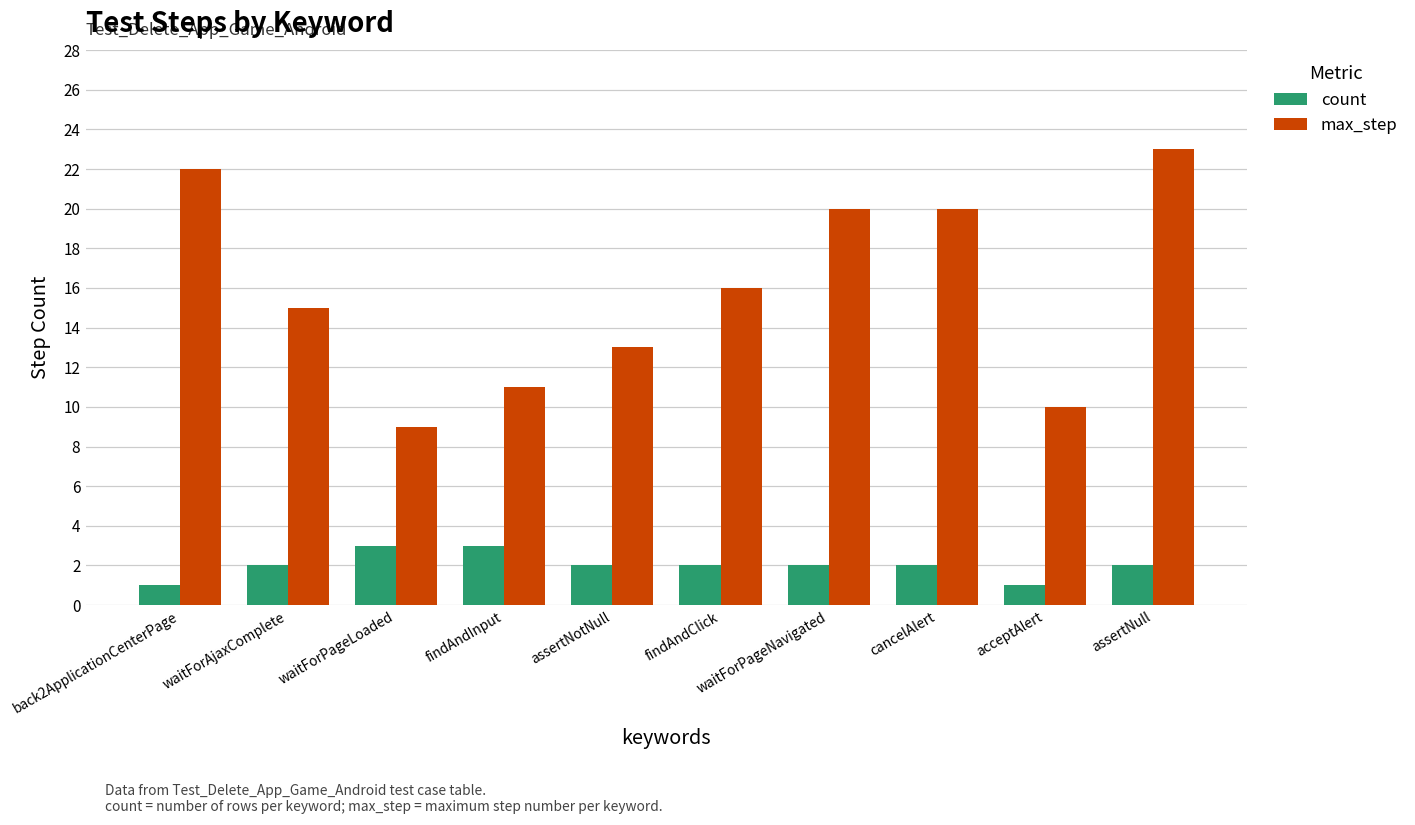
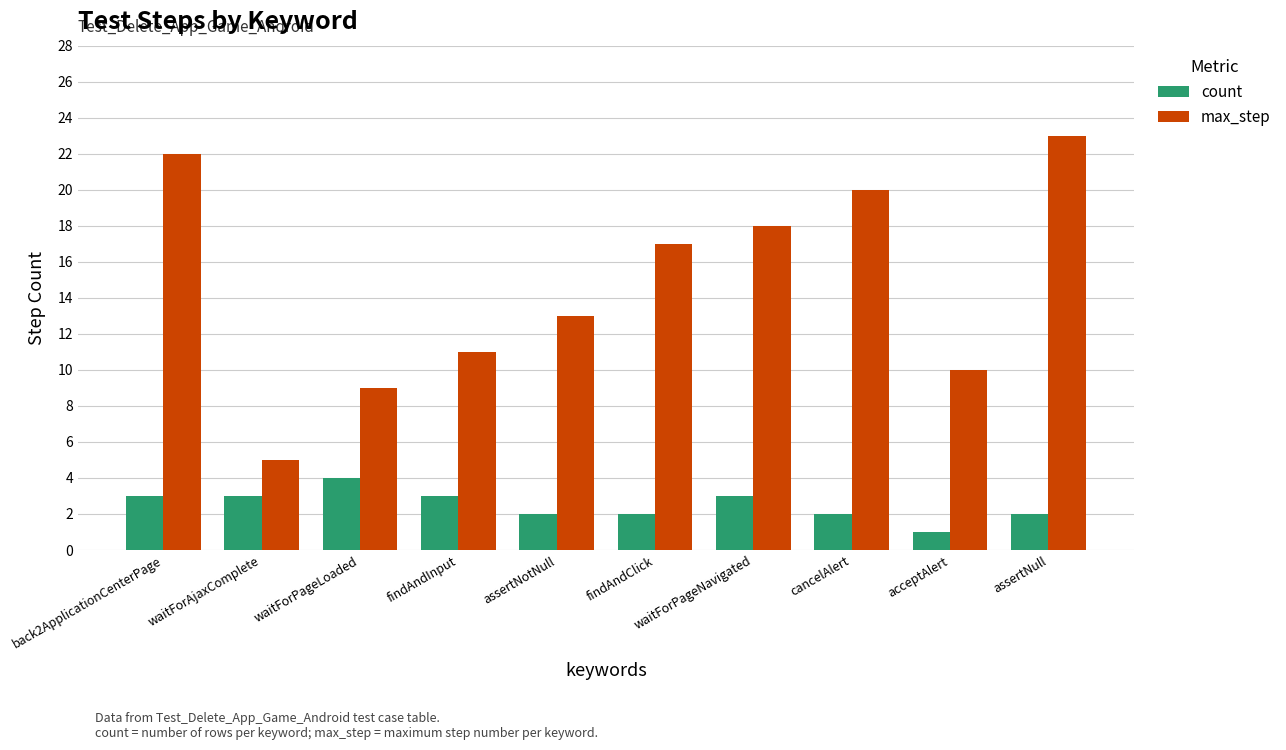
  {
    "count": {
-     "back2ApplicationCenterPage": 1,
-     "waitForAjaxComplete": 2,
-     "waitForPageLoaded": 3,
+     "back2ApplicationCenterPage": 3,
+     "waitForAjaxComplete": 3,
+     "waitForPageLoaded": 4,
      "findAndInput": 3,
      "assertNotNull": 2,
      "findAndClick": 2,
-     "waitForPageNavigated": 2,
+     "waitForPageNavigated": 3,
      "cancelAlert": 2,
      "acceptAlert": 1,
      "assertNull": 2
    },
    "max_step": {
      "back2ApplicationCenterPage": 22,
-     "waitForAjaxComplete": 15,
+     "waitForAjaxComplete": 5,
      "waitForPageLoaded": 9,
      "findAndInput": 11,
      "assertNotNull": 13,
-     "findAndClick": 16,
-     "waitForPageNavigated": 20,
+     "findAndClick": 17,
+     "waitForPageNavigated": 18,
      "cancelAlert": 20,
      "acceptAlert": 10,
      "assertNull": 23
    }
  }
